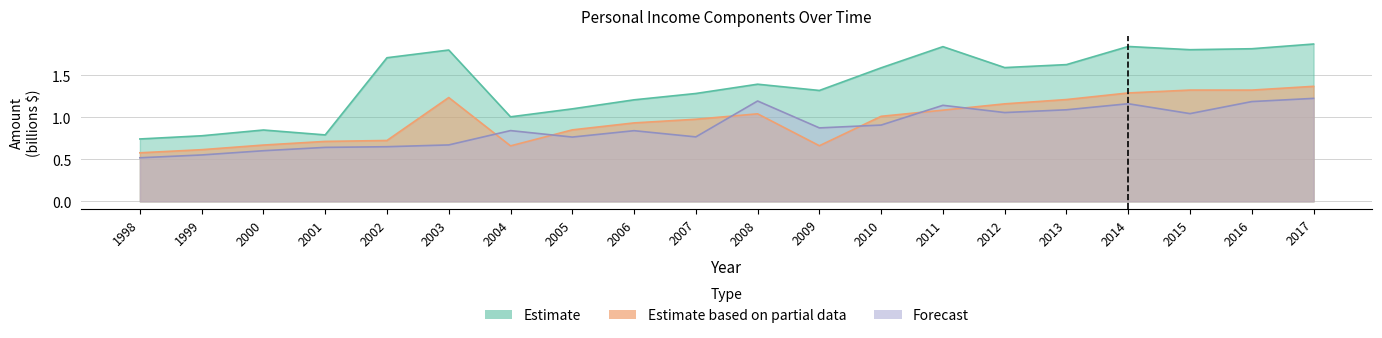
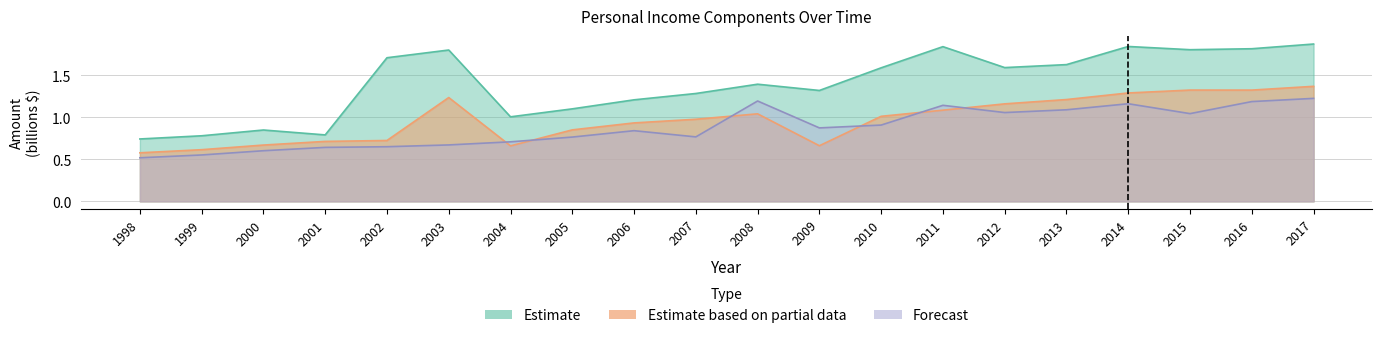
  {
    "Estimate": {
      "1998": 0.7,
      "1999": 0.8,
      "2000": 0.8,
      "2001": 0.8,
      "2002": 1.7,
      "2003": 1.8,
      "2004": 1.0,
      "2005": 1.1,
      "2006": 1.2,
      "2007": 1.3,
      "2008": 1.4,
      "2009": 1.3,
      "2010": 1.6,
      "2011": 1.8,
      "2012": 1.6,
      "2013": 1.6,
      "2014": 1.8,
      "2015": 1.8,
      "2016": 1.8,
      "2017": 1.9
    },
    "Estimate based on partial data": {
      "1998": 0.6,
      "1999": 0.6,
      "2000": 0.7,
      "2001": 0.7,
      "2002": 0.7,
      "2003": 1.2,
      "2004": 0.7,
      "2005": 0.9,
      "2006": 0.9,
      "2007": 1.0,
      "2008": 1.0,
      "2009": 0.7,
      "2010": 1.0,
      "2011": 1.1,
      "2012": 1.2,
      "2013": 1.2,
      "2014": 1.3,
      "2015": 1.3,
      "2016": 1.3,
      "2017": 1.4
    },
    "Forecast": {
      "1998": 0.5,
      "1999": 0.6,
      "2000": 0.6,
      "2001": 0.6,
      "2002": 0.7,
      "2003": 0.7,
-     "2004": 0.8,
+     "2004": 0.7,
      "2005": 0.8,
      "2006": 0.8,
      "2007": 0.8,
      "2008": 1.2,
      "2009": 0.9,
      "2010": 0.9,
      "2011": 1.1,
      "2012": 1.1,
      "2013": 1.1,
      "2014": 1.2,
      "2015": 1.0,
      "2016": 1.2,
      "2017": 1.2
    }
  }
